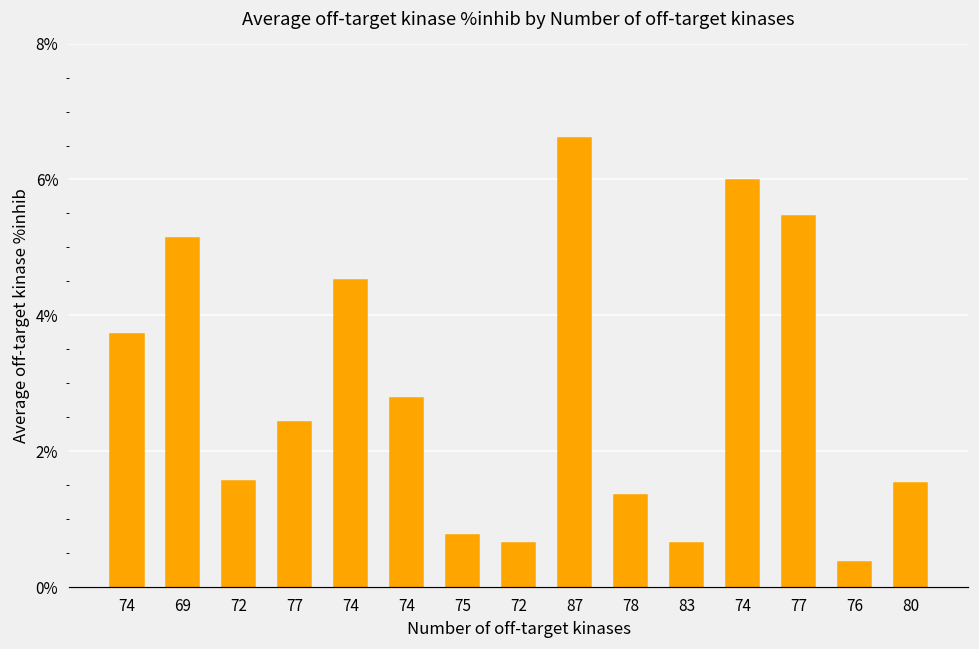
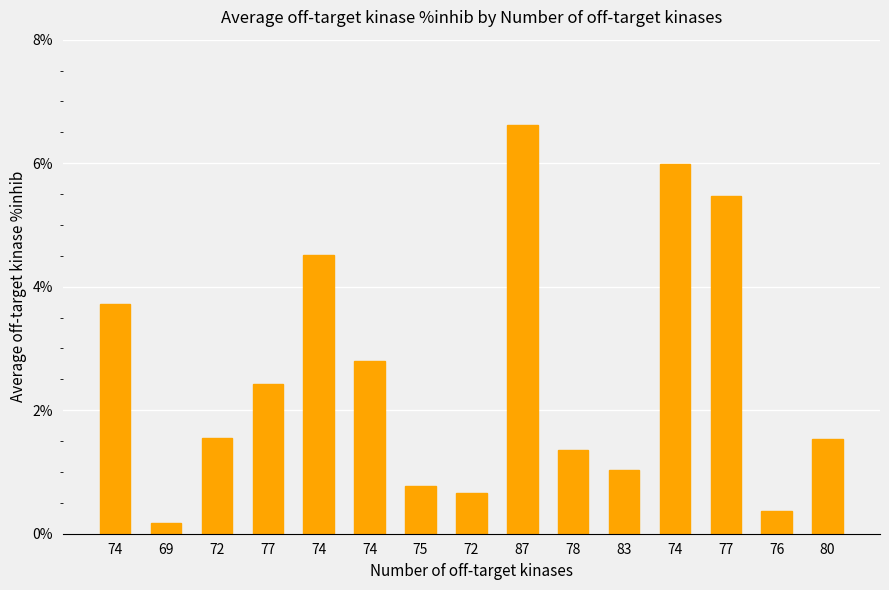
  {
-   "69": "5.1%",
+   "69": "0.2%",
    "75": "0.8%",
    "87": "6.6%",
    "78": "1.4%",
-   "83": "0.6%",
+   "83": "1.0%",
    "76": "0.4%",
    "80": "1.5%"
  }
